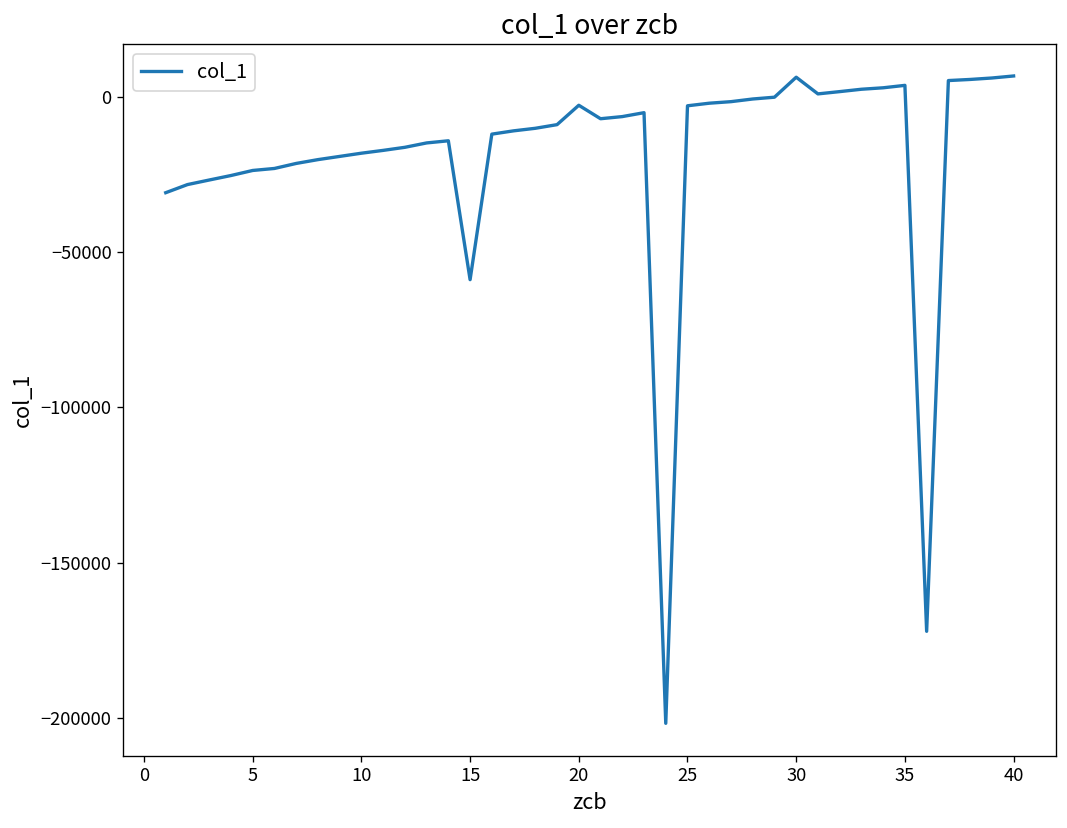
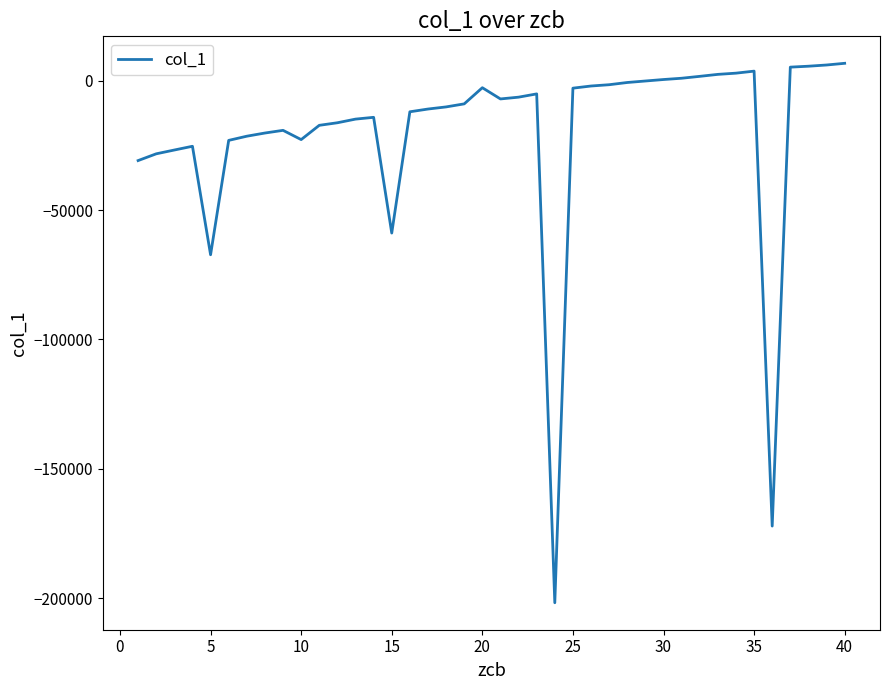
  {
-   "5": -24000,
-   "10": -18000,
+   "5": -67000,
+   "10": -23000,
    "15": -59000,
    "20": -3000,
    "25": -3000,
-   "30": 6000,
+   "30": 0,
    "35": 4000,
    "40": 7000
  }
